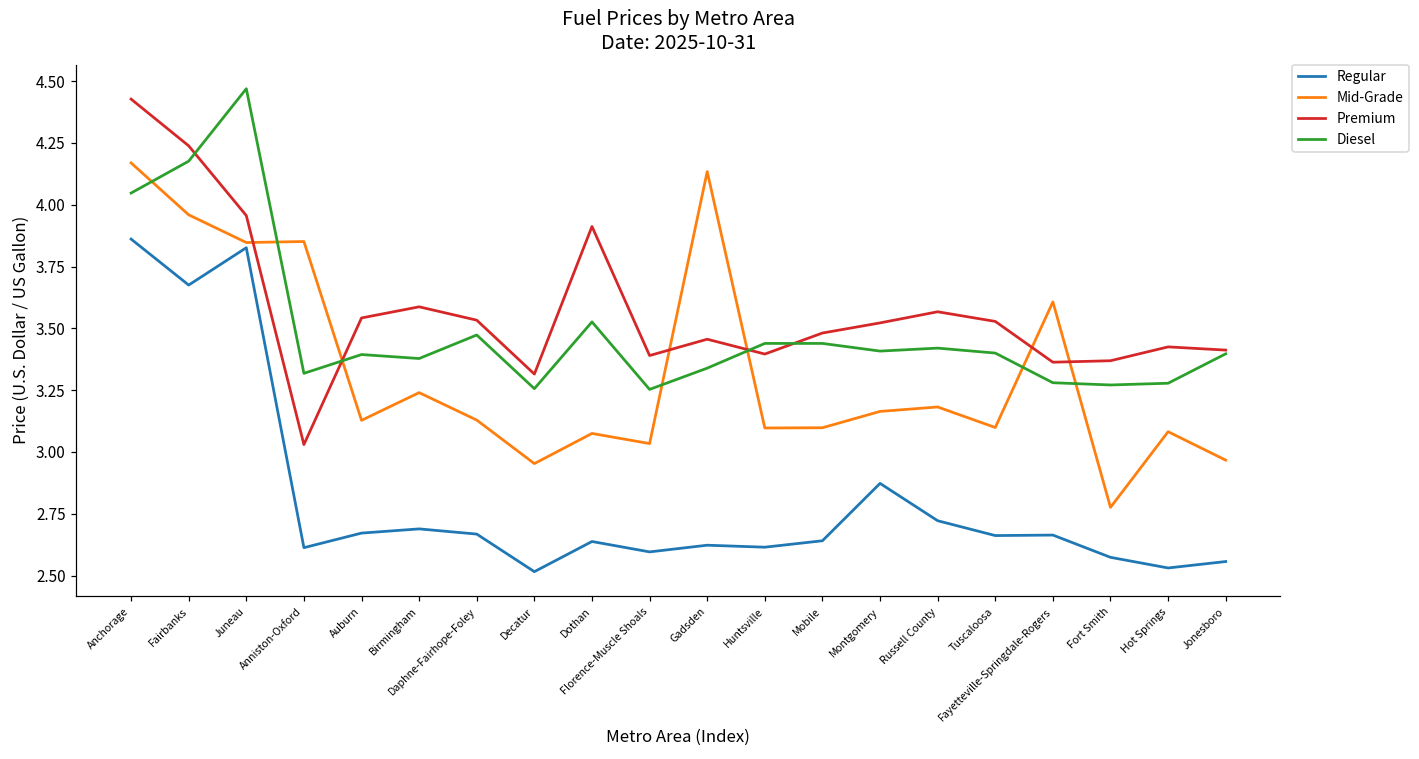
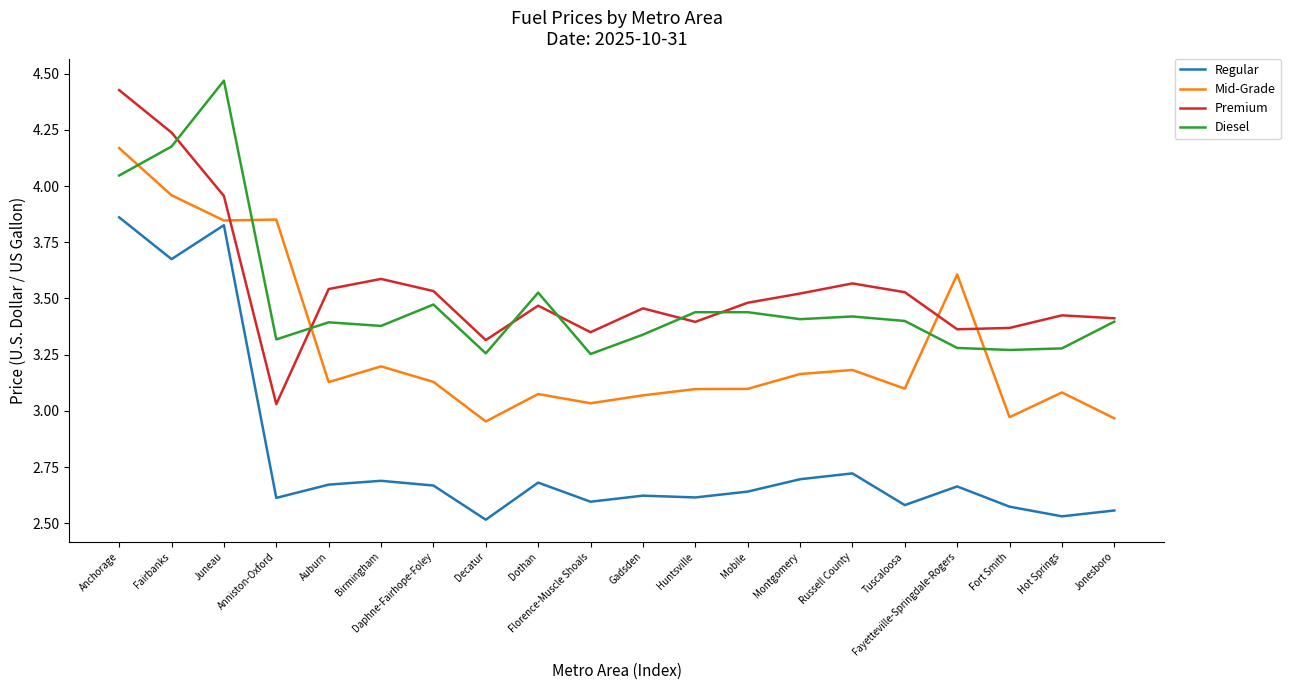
  {
    "Regular": {
      "Anchorage": 3.86,
      "Fairbanks": 3.68,
      "Juneau": 3.83,
      "Anniston-Oxford": 2.61,
      "Auburn": 2.67,
      "Birmingham": 2.69,
      "Daphne-Fairhope-Foley": 2.67,
      "Decatur": 2.52,
-     "Dothan": 2.64,
+     "Dothan": 2.68,
      "Florence-Muscle Shoals": 2.60,
      "Gadsden": 2.62,
      "Huntsville": 2.62,
      "Mobile": 2.64,
-     "Montgomery": 2.87,
+     "Montgomery": 2.70,
      "Russell County": 2.72,
-     "Tuscaloosa": 2.66,
+     "Tuscaloosa": 2.58,
      "Fayetteville-Springdale-Rogers": 2.66,
      "Fort Smith": 2.57,
      "Hot Springs": 2.53,
      "Jonesboro": 2.56
    },
    "Mid-Grade": {
      "Anchorage": 4.17,
      "Fairbanks": 3.96,
      "Juneau": 3.85,
      "Anniston-Oxford": 3.85,
      "Auburn": 3.13,
-     "Birmingham": 3.24,
+     "Birmingham": 3.20,
      "Daphne-Fairhope-Foley": 3.13,
      "Decatur": 2.95,
      "Dothan": 3.08,
      "Florence-Muscle Shoals": 3.03,
-     "Gadsden": 4.13,
+     "Gadsden": 3.07,
      "Huntsville": 3.10,
      "Mobile": 3.10,
      "Montgomery": 3.16,
      "Russell County": 3.18,
      "Tuscaloosa": 3.10,
      "Fayetteville-Springdale-Rogers": 3.61,
-     "Fort Smith": 2.78,
+     "Fort Smith": 2.97,
      "Hot Springs": 3.08,
      "Jonesboro": 2.97
    },
    "Premium": {
      "Anchorage": 4.43,
      "Fairbanks": 4.24,
      "Juneau": 3.96,
      "Anniston-Oxford": 3.03,
      "Auburn": 3.54,
      "Birmingham": 3.59,
      "Daphne-Fairhope-Foley": 3.53,
      "Decatur": 3.32,
-     "Dothan": 3.91,
-     "Florence-Muscle Shoals": 3.39,
+     "Dothan": 3.47,
+     "Florence-Muscle Shoals": 3.35,
      "Gadsden": 3.46,
      "Huntsville": 3.40,
      "Mobile": 3.48,
      "Montgomery": 3.52,
      "Russell County": 3.57,
      "Tuscaloosa": 3.53,
      "Fayetteville-Springdale-Rogers": 3.36,
      "Fort Smith": 3.37,
      "Hot Springs": 3.43,
      "Jonesboro": 3.41
    },
    "Diesel": {
      "Anchorage": 4.05,
      "Fairbanks": 4.18,
      "Juneau": 4.47,
      "Anniston-Oxford": 3.32,
      "Auburn": 3.39,
      "Birmingham": 3.38,
      "Daphne-Fairhope-Foley": 3.47,
      "Decatur": 3.26,
      "Dothan": 3.53,
      "Florence-Muscle Shoals": 3.25,
      "Gadsden": 3.34,
      "Huntsville": 3.44,
      "Mobile": 3.44,
      "Montgomery": 3.41,
      "Russell County": 3.42,
      "Tuscaloosa": 3.40,
      "Fayetteville-Springdale-Rogers": 3.28,
      "Fort Smith": 3.27,
      "Hot Springs": 3.28,
      "Jonesboro": 3.40
    }
  }
